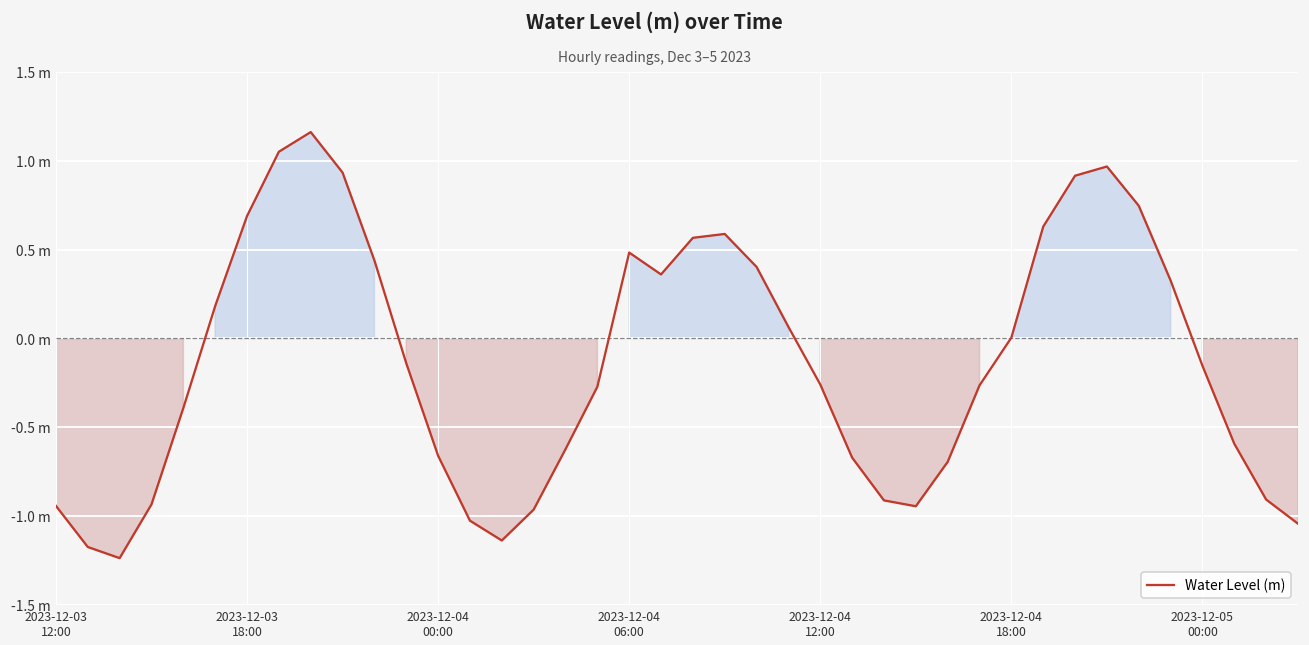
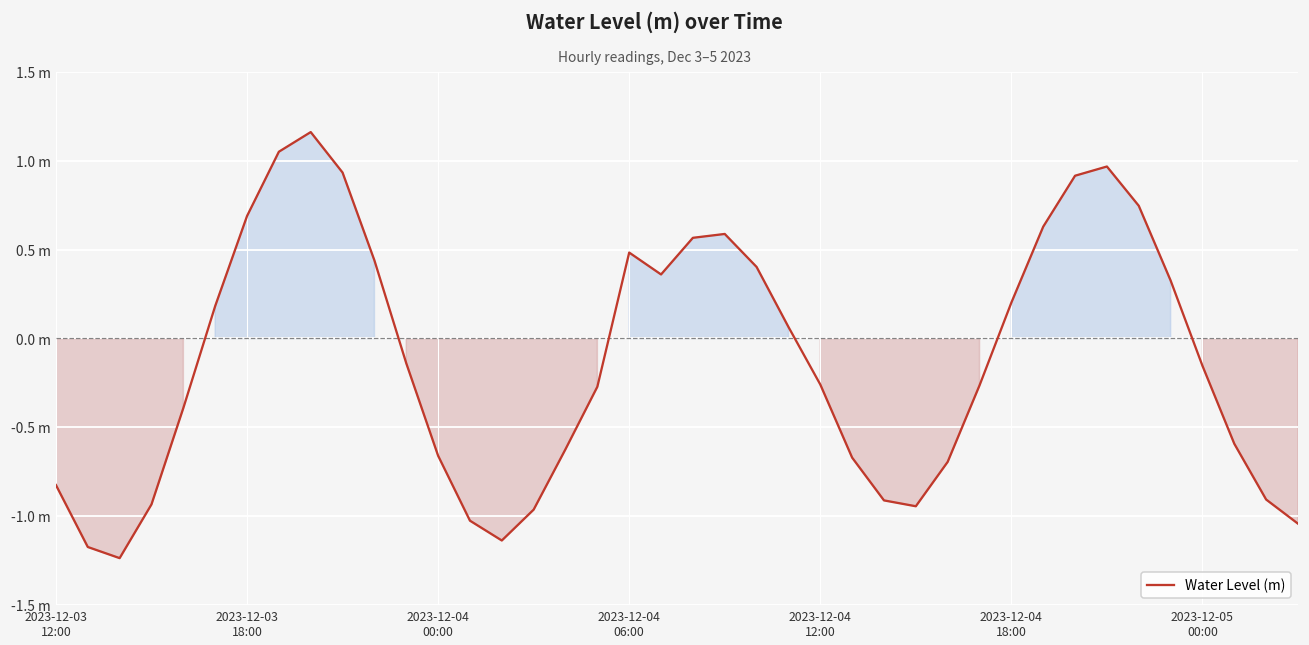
  {
-   "2023-12-03 12:00": "-0.94 m",
+   "2023-12-03 12:00": "-0.83 m",
    "2023-12-03 18:00": "0.69 m",
    "2023-12-04 00:00": "-0.66 m",
    "2023-12-04 06:00": "0.48 m",
    "2023-12-04 12:00": "-0.26 m",
-   "2023-12-04 18:00": "0.00 m",
+   "2023-12-04 18:00": "0.20 m",
    "2023-12-05 00:00": "-0.15 m"
  }
